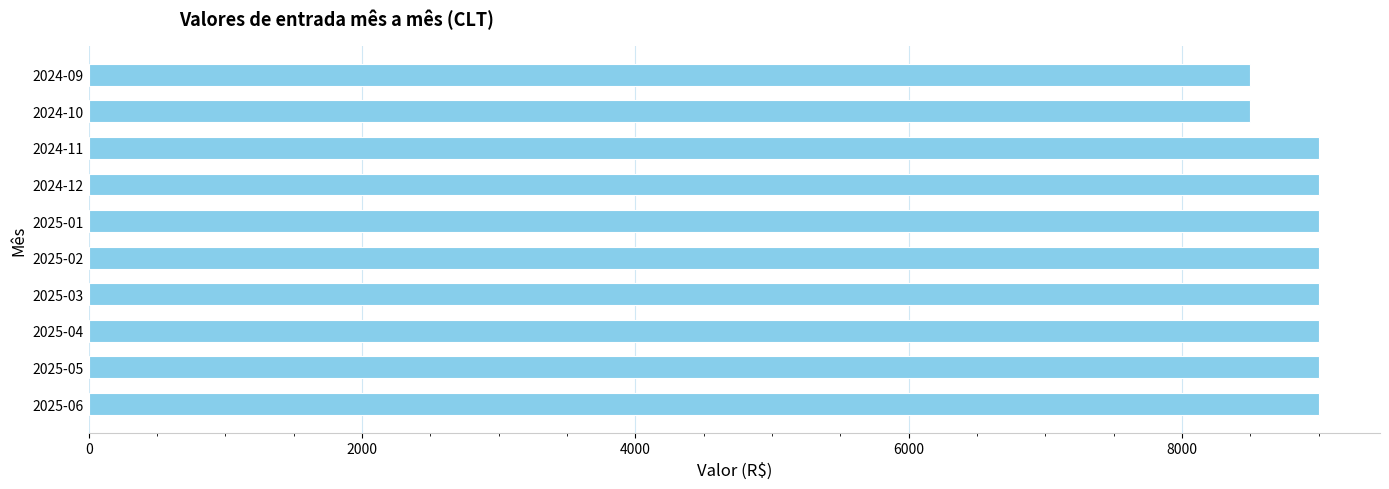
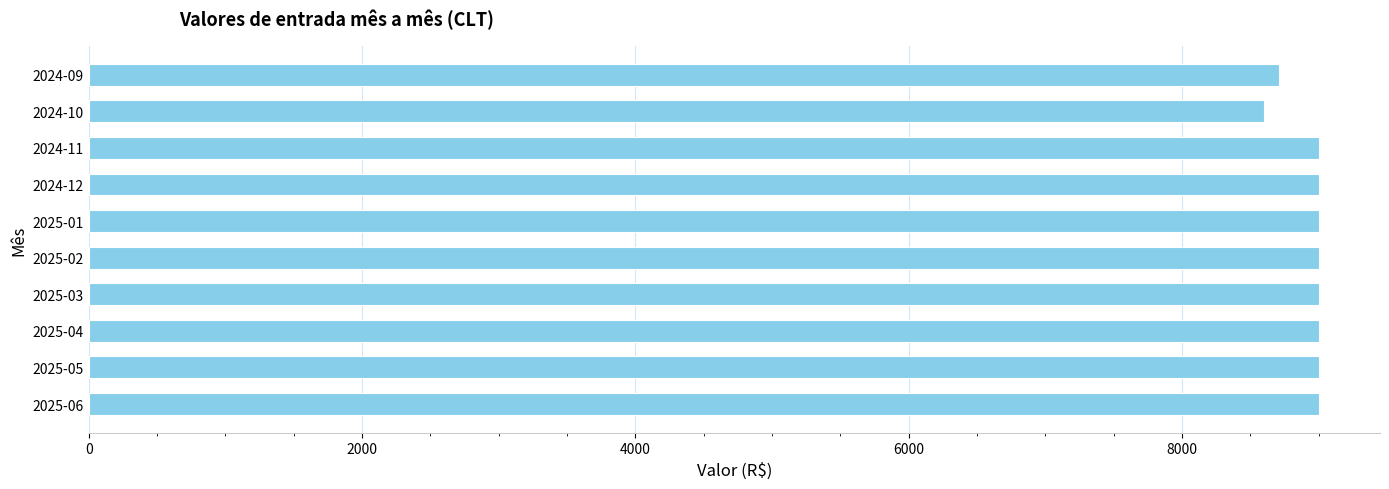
  {
-   "2024-09": 8500,
-   "2024-10": 8500,
+   "2024-09": 8710,
+   "2024-10": 8600,
    "2024-11": 9000,
    "2024-12": 9000,
    "2025-01": 9000,
    "2025-02": 9000,
    "2025-03": 9000,
    "2025-04": 9000,
    "2025-05": 9000,
    "2025-06": 9000
  }
